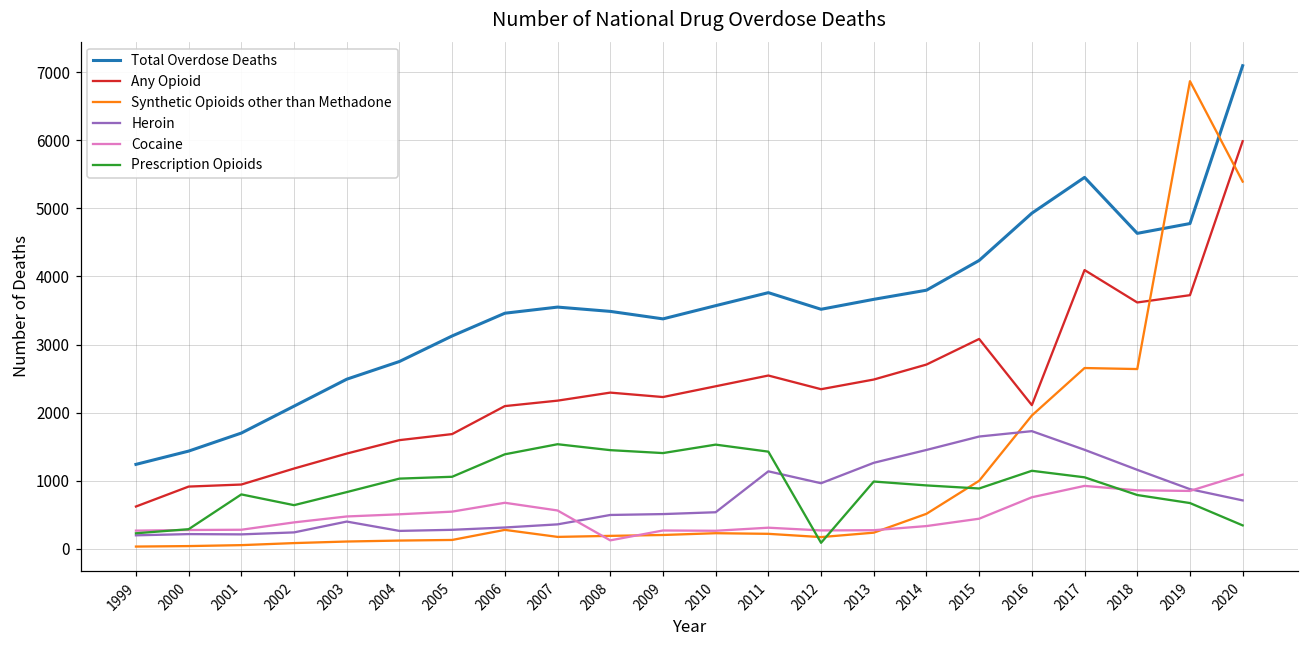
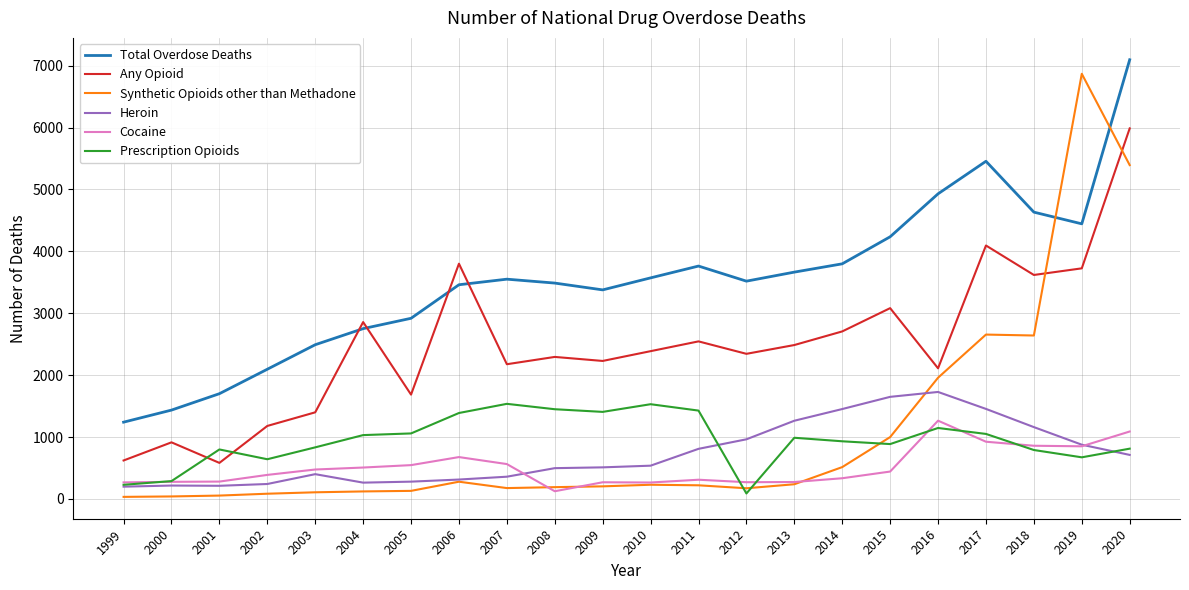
  {
    "Total Overdose Deaths": {
      "1999": 1200,
      "2000": 1400,
      "2001": 1700,
      "2002": 2100,
      "2003": 2500,
      "2004": 2800,
-     "2005": 3100,
+     "2005": 2900,
      "2006": 3500,
      "2007": 3600,
      "2008": 3500,
      "2009": 3400,
      "2010": 3600,
      "2011": 3800,
      "2012": 3500,
      "2013": 3700,
      "2014": 3800,
      "2015": 4200,
      "2016": 4900,
      "2017": 5500,
      "2018": 4600,
-     "2019": 4800,
+     "2019": 4400,
      "2020": 7100
    },
    "Any Opioid": {
      "1999": 600,
      "2000": 900,
-     "2001": 900,
+     "2001": 600,
      "2002": 1200,
      "2003": 1400,
-     "2004": 1600,
+     "2004": 2900,
      "2005": 1700,
-     "2006": 2100,
+     "2006": 3800,
      "2007": 2200,
      "2008": 2300,
      "2009": 2200,
      "2010": 2400,
      "2011": 2500,
      "2012": 2300,
      "2013": 2500,
      "2014": 2700,
      "2015": 3100,
      "2016": 2100,
      "2017": 4100,
      "2018": 3600,
      "2019": 3700,
      "2020": 6000
    },
    "Synthetic Opioids other than Methadone": {
      "1999": 0,
      "2000": 0,
      "2001": 100,
      "2002": 100,
      "2003": 100,
      "2004": 100,
      "2005": 100,
      "2007": 200,
      "2008": 200,
      "2009": 200,
      "2011": 200,
      "2012": 200,
      "2014": 500,
      "2015": 1000,
      "2016": 2000,
      "2017": 2700,
      "2018": 2600,
      "2019": 6900,
      "2020": 5400
    },
    "Heroin": {
      "2000": 200,
      "2001": 200,
      "2002": 200,
      "2003": 400,
      "2004": 300,
      "2005": 300,
      "2007": 400,
      "2008": 500,
      "2009": 500,
      "2010": 500,
-     "2011": 1100,
+     "2011": 800,
      "2012": 1000,
      "2013": 1300,
      "2014": 1500,
      "2015": 1600,
      "2016": 1700,
      "2017": 1500,
      "2018": 1200,
      "2020": 700
    },
    "Cocaine": {
      "2001": 300,
      "2002": 400,
      "2003": 500,
      "2004": 500,
      "2005": 500,
      "2006": 700,
      "2007": 600,
      "2008": 100,
      "2009": 300,
      "2011": 300,
      "2012": 300,
      "2014": 300,
      "2015": 400,
-     "2016": 800,
+     "2016": 1300,
      "2017": 900,
      "2018": 900,
      "2020": 1100
    },
    "Prescription Opioids": {
      "2001": 800,
      "2002": 600,
      "2003": 800,
      "2004": 1000,
      "2005": 1100,
      "2006": 1400,
      "2007": 1500,
      "2008": 1400,
      "2009": 1400,
      "2010": 1500,
      "2011": 1400,
      "2012": 100,
      "2013": 1000,
      "2014": 900,
      "2015": 900,
      "2016": 1100,
      "2017": 1100,
      "2018": 800,
      "2019": 700,
-     "2020": 300
+     "2020": 800
    }
  }
